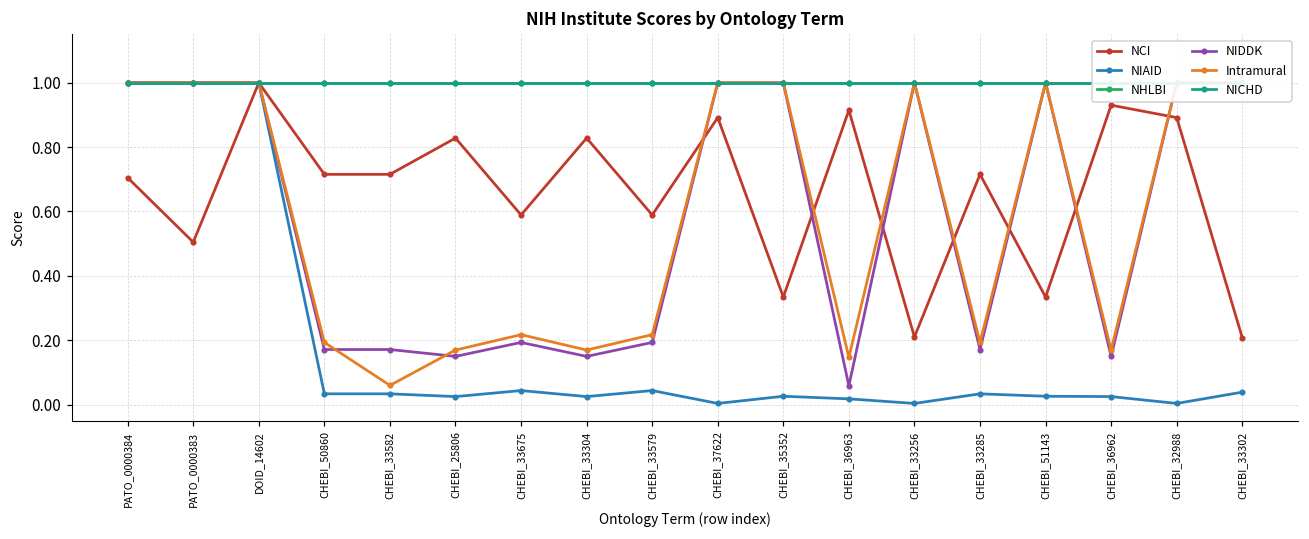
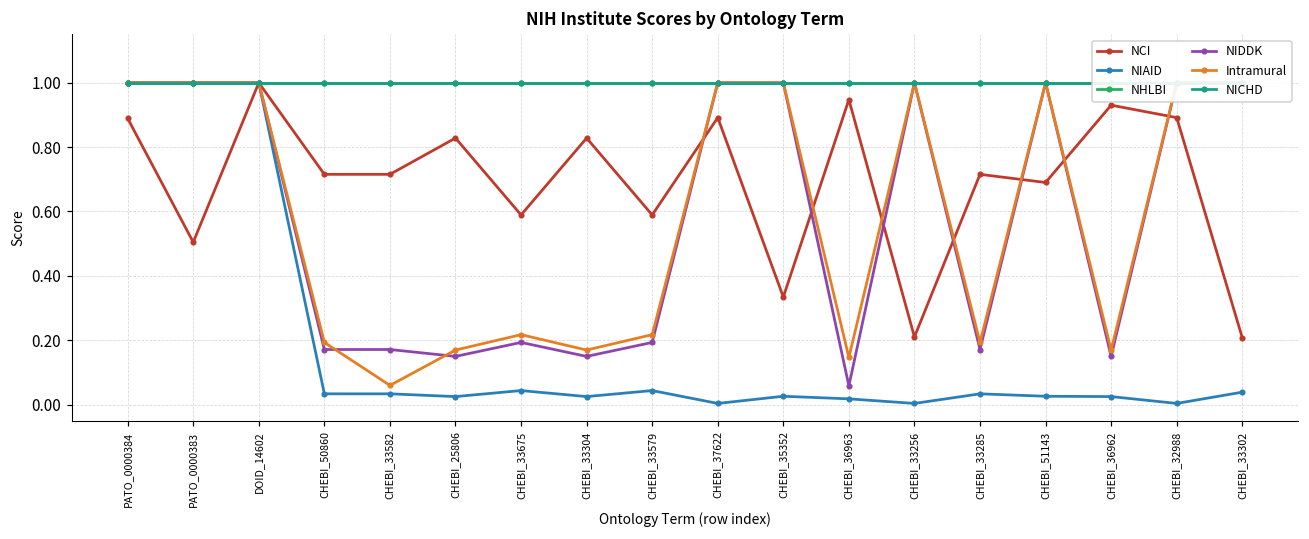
  {
    "NCI": {
-     "PATO_0000384": 0.70,
+     "PATO_0000384": 0.89,
      "PATO_0000383": 0.50,
      "CHEBI_50860": 0.72,
      "CHEBI_33582": 0.72,
      "CHEBI_25806": 0.83,
      "CHEBI_33675": 0.59,
      "CHEBI_33304": 0.83,
      "CHEBI_33579": 0.59,
      "CHEBI_37622": 0.89,
      "CHEBI_35352": 0.33,
-     "CHEBI_36963": 0.91,
+     "CHEBI_36963": 0.95,
      "CHEBI_33256": 0.21,
      "CHEBI_33285": 0.72,
-     "CHEBI_51143": 0.33,
+     "CHEBI_51143": 0.69,
      "CHEBI_36962": 0.93,
      "CHEBI_32988": 0.89,
      "CHEBI_33302": 0.21
    },
    "NIAID": {
      "CHEBI_50860": 0.03,
      "CHEBI_33582": 0.03,
      "CHEBI_25806": 0.02,
      "CHEBI_33675": 0.04,
      "CHEBI_33304": 0.02,
      "CHEBI_33579": 0.04,
      "CHEBI_37622": 0.00,
      "CHEBI_35352": 0.03,
      "CHEBI_36963": 0.02,
      "CHEBI_33256": 0.00,
      "CHEBI_33285": 0.03,
      "CHEBI_51143": 0.03,
      "CHEBI_36962": 0.02,
      "CHEBI_32988": 0.00,
      "CHEBI_33302": 0.04
    },
    "NICHD": {
      "CHEBI_50860": 1.00,
      "CHEBI_33582": 1.00,
      "CHEBI_25806": 1.00,
      "CHEBI_33675": 1.00,
      "CHEBI_33304": 1.00,
      "CHEBI_33579": 1.00,
      "CHEBI_36963": 1.00,
      "CHEBI_33285": 1.00
    },
    "NIDDK": {
      "CHEBI_50860": 0.17,
      "CHEBI_33582": 0.17,
      "CHEBI_25806": 0.15,
      "CHEBI_33675": 0.19,
      "CHEBI_33304": 0.15,
      "CHEBI_33579": 0.19,
      "CHEBI_36963": 0.06,
      "CHEBI_33285": 0.17,
      "CHEBI_36962": 0.15
    },
    "Intramural": {
      "CHEBI_50860": 0.19,
      "CHEBI_33582": 0.06,
      "CHEBI_25806": 0.17,
      "CHEBI_33675": 0.22,
      "CHEBI_33304": 0.17,
      "CHEBI_33579": 0.22,
      "CHEBI_36963": 0.15,
      "CHEBI_33285": 0.19,
      "CHEBI_36962": 0.17
    }
  }
